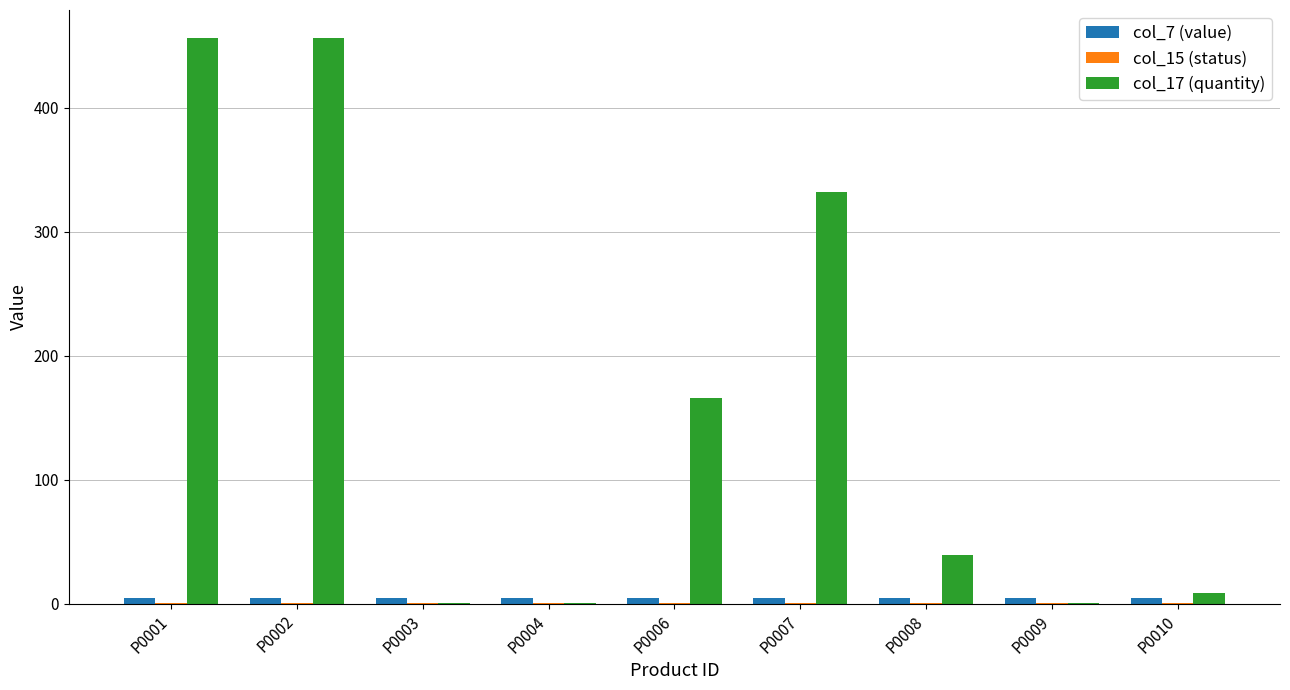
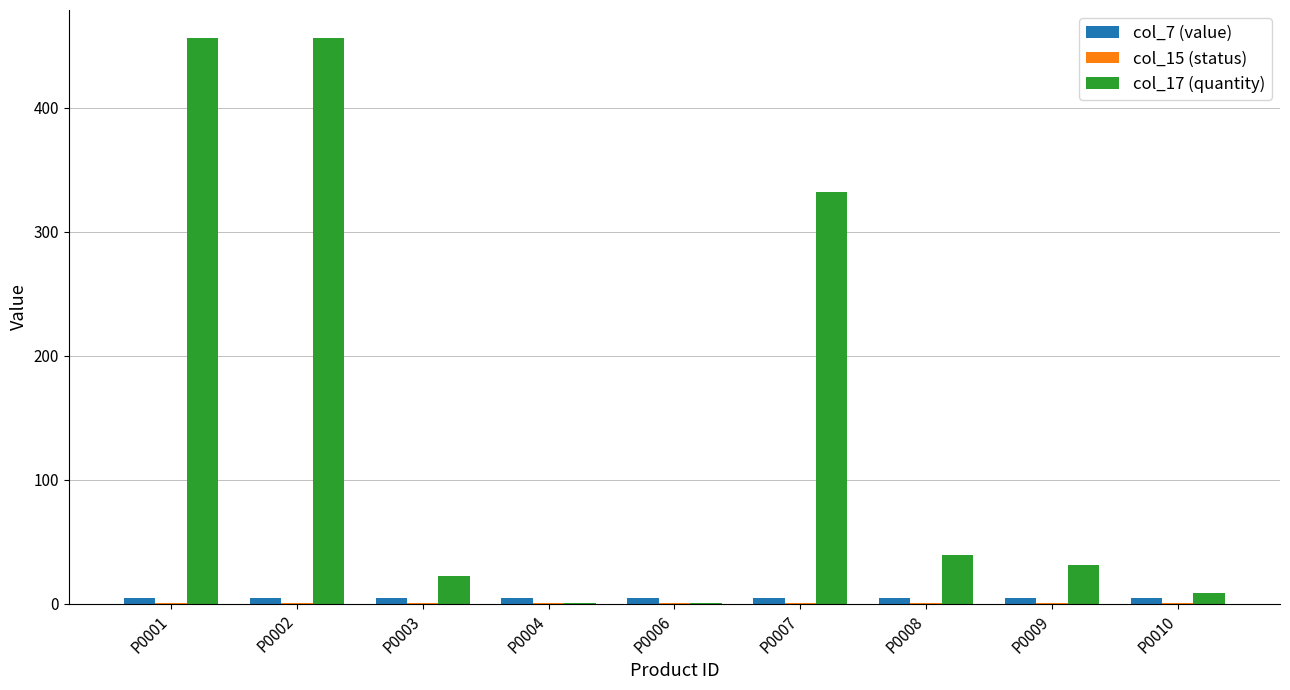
  {
    "col_7 (value)": {
      "P0001": 5,
      "P0002": 5,
      "P0003": 5,
      "P0004": 5,
      "P0006": 5,
      "P0007": 5,
      "P0008": 5,
      "P0009": 5,
      "P0010": 5
    },
    "col_17 (quantity)": {
      "P0001": 456,
      "P0002": 456,
-     "P0003": 1,
-     "P0006": 166,
+     "P0003": 22,
+     "P0006": 1,
      "P0007": 332,
      "P0008": 39,
-     "P0009": 1,
+     "P0009": 31,
      "P0010": 9
    }
  }
